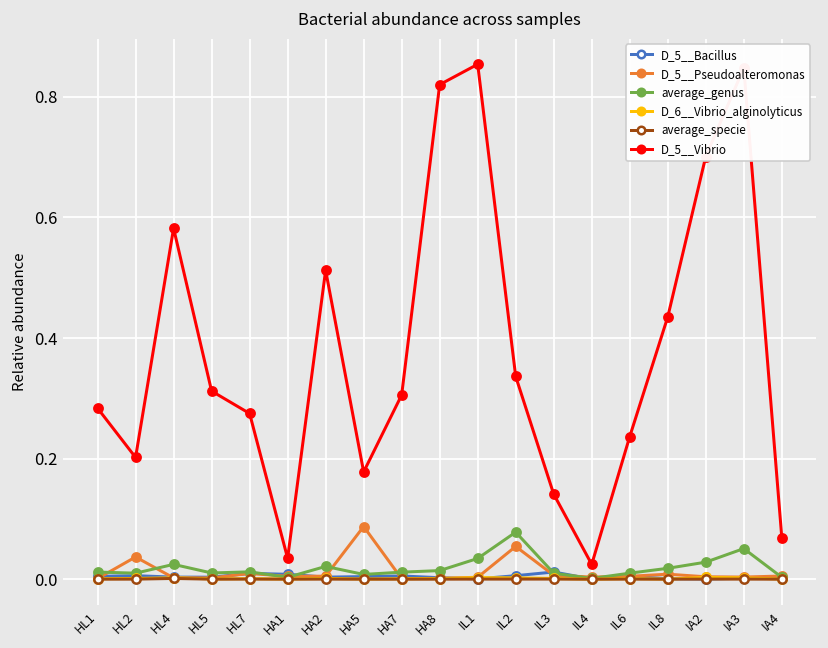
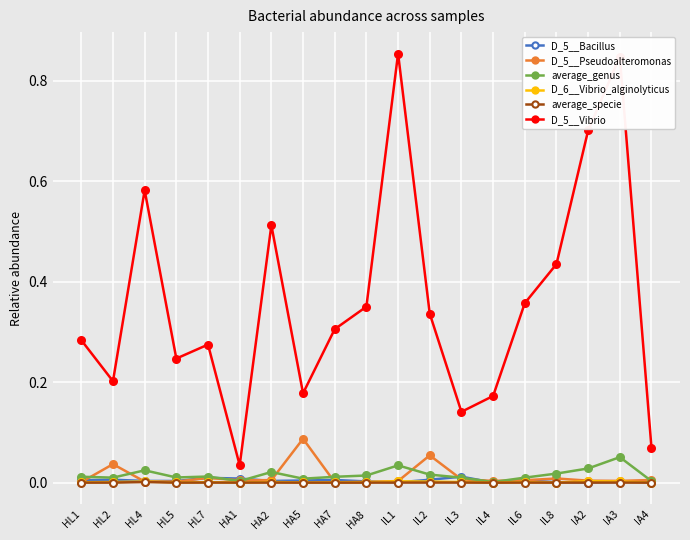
  {
    "D_5__Pseudoalteromonas": {
      "HL2": 0.04,
      "HA5": 0.09,
      "IL2": 0.05,
      "IL8": 0.01
    },
    "average_genus": {
      "HL1": 0.01,
      "HL4": 0.02,
      "HL5": 0.01,
      "HA2": 0.02,
      "HA7": 0.01,
      "HA8": 0.01,
      "IL1": 0.03,
-     "IL2": 0.08,
+     "IL2": 0.02,
      "IL6": 0.01,
      "IL8": 0.02,
      "IA2": 0.03,
      "IA3": 0.05
    },
    "D_5__Vibrio": {
      "HL1": 0.28,
      "HL2": 0.20,
      "HL4": 0.58,
-     "HL5": 0.31,
+     "HL5": 0.25,
      "HL7": 0.27,
      "HA1": 0.03,
      "HA2": 0.51,
      "HA5": 0.18,
      "HA7": 0.31,
-     "HA8": 0.82,
+     "HA8": 0.35,
      "IL1": 0.85,
      "IL2": 0.34,
      "IL3": 0.14,
-     "IL4": 0.02,
-     "IL6": 0.24,
+     "IL4": 0.17,
+     "IL6": 0.36,
      "IL8": 0.43,
      "IA2": 0.70,
      "IA4": 0.07
    }
  }
